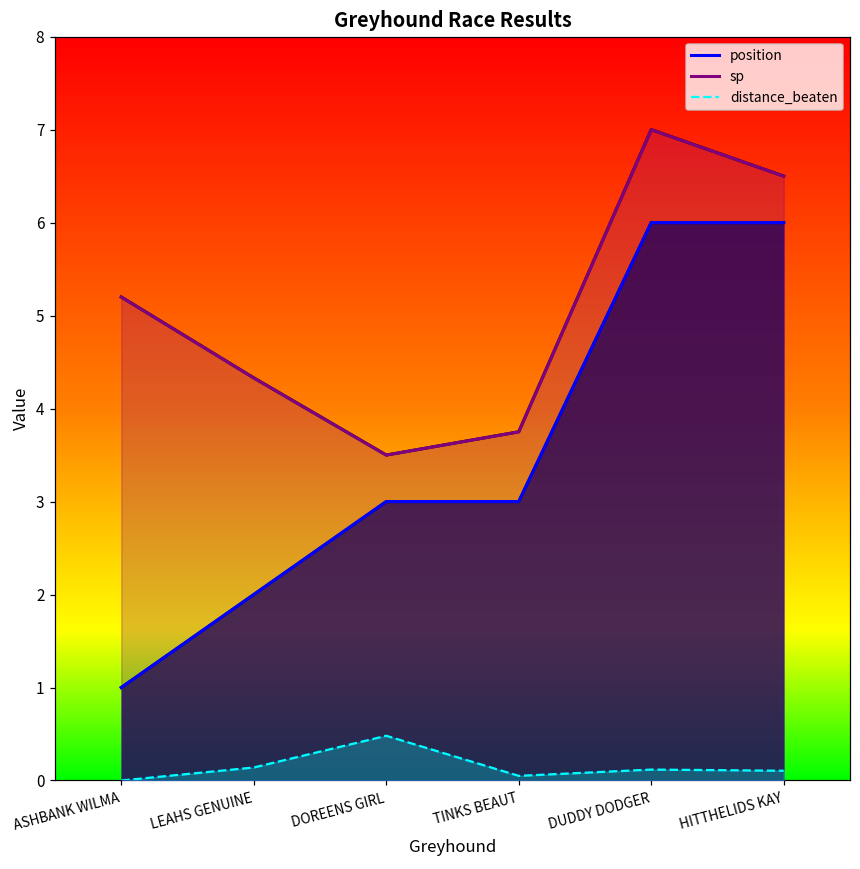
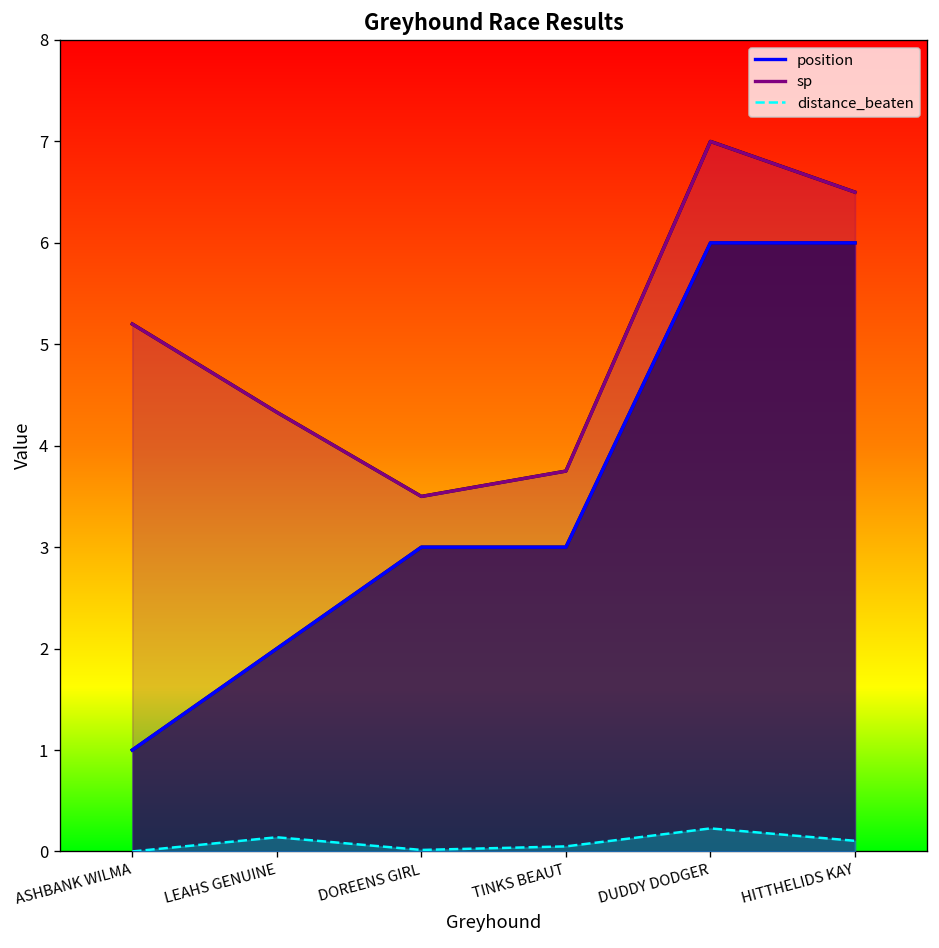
  {
    "position": {
      "ASHBANK WILMA": 1.0,
      "LEAHS GENUINE": 2.0,
      "DOREENS GIRL": 3.0,
      "TINKS BEAUT": 3.0,
      "DUDDY DODGER": 6.0,
      "HITTHELIDS KAY": 6.0
    },
    "sp": {
      "ASHBANK WILMA": 5.2,
      "LEAHS GENUINE": 4.3,
      "DOREENS GIRL": 3.5,
      "TINKS BEAUT": 3.8,
      "DUDDY DODGER": 7.0,
      "HITTHELIDS KAY": 6.5
    },
    "distance_beaten": {
      "ASHBANK WILMA": 0.0,
      "LEAHS GENUINE": 0.1,
-     "DOREENS GIRL": 0.5,
+     "DOREENS GIRL": 0.0,
      "TINKS BEAUT": 0.1,
-     "DUDDY DODGER": 0.1,
+     "DUDDY DODGER": 0.2,
      "HITTHELIDS KAY": 0.1
    }
  }
